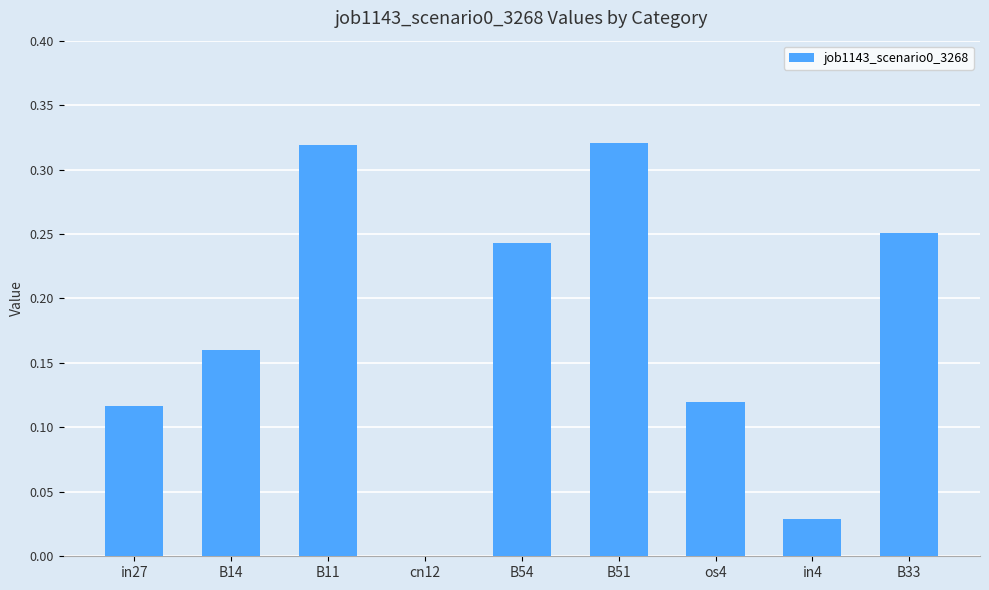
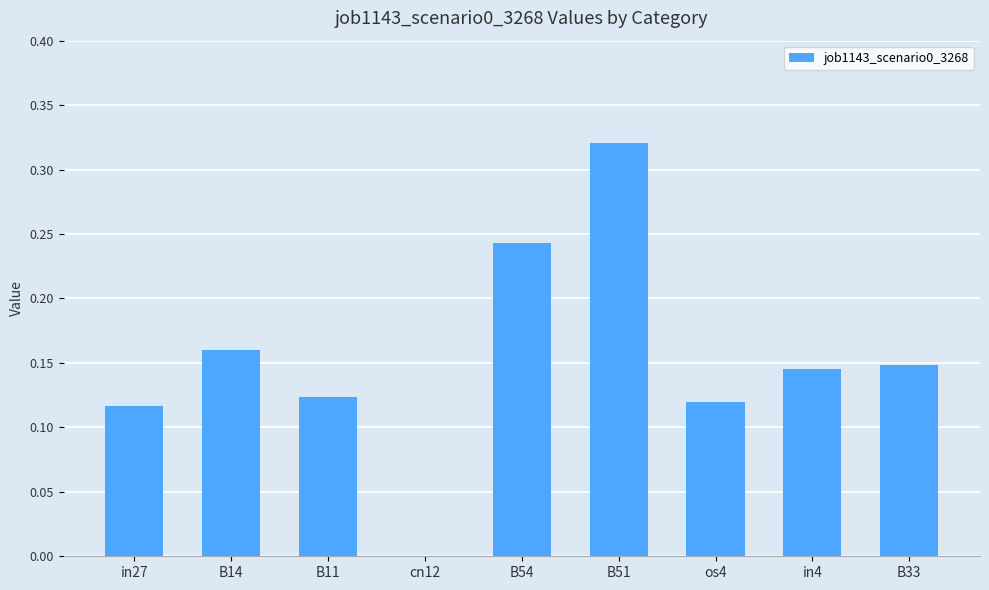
  {
    "in27": 0.117,
    "B14": 0.160,
-   "B11": 0.319,
+   "B11": 0.123,
    "cn12": 0.000,
    "B54": 0.243,
    "B51": 0.321,
    "os4": 0.120,
-   "in4": 0.029,
-   "B33": 0.251
+   "in4": 0.146,
+   "B33": 0.148
  }
